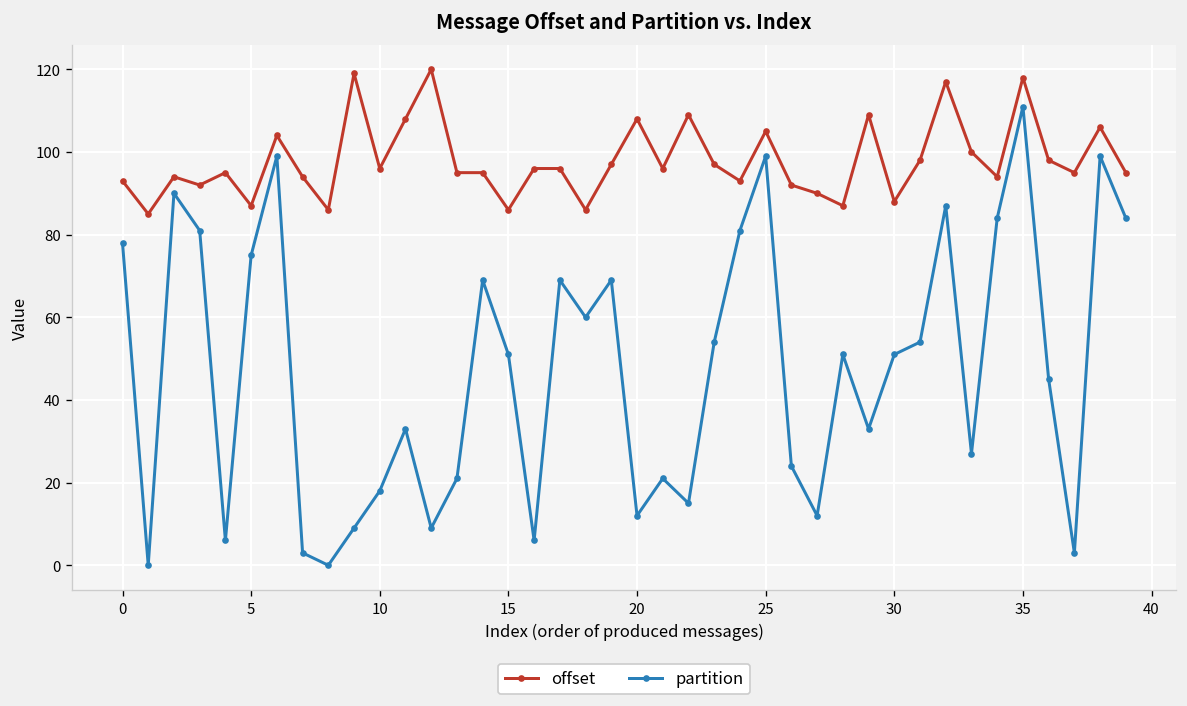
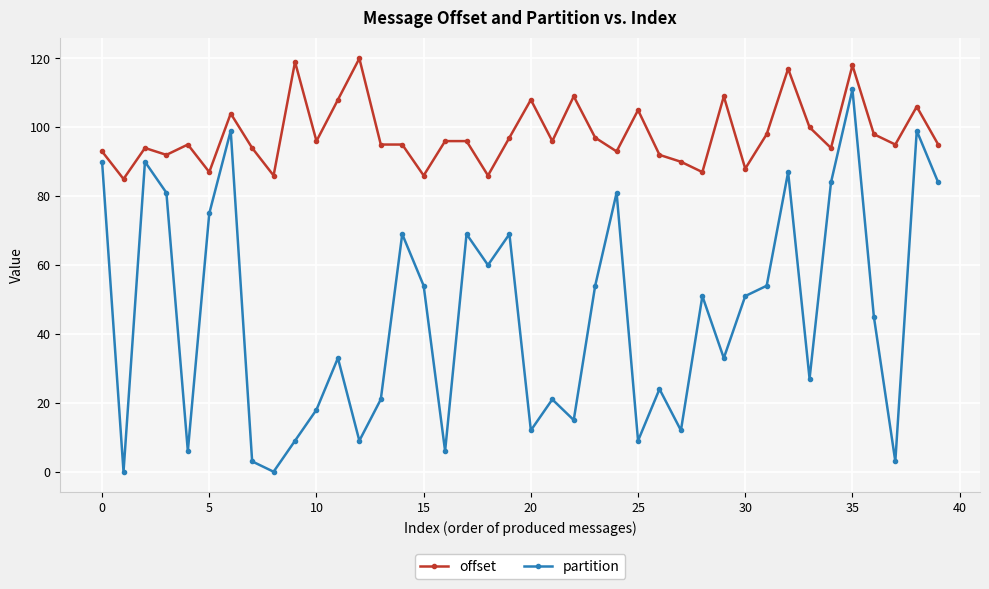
  {
    "offset": {
      "0": 93,
      "5": 87,
      "10": 96,
      "15": 86,
      "20": 108,
      "25": 105,
      "30": 88,
      "35": 118
    },
    "partition": {
-     "0": 78,
+     "0": 90,
      "5": 75,
      "10": 18,
-     "15": 51,
+     "15": 54,
      "20": 12,
-     "25": 99,
+     "25": 9,
      "30": 51,
      "35": 111
    }
  }
